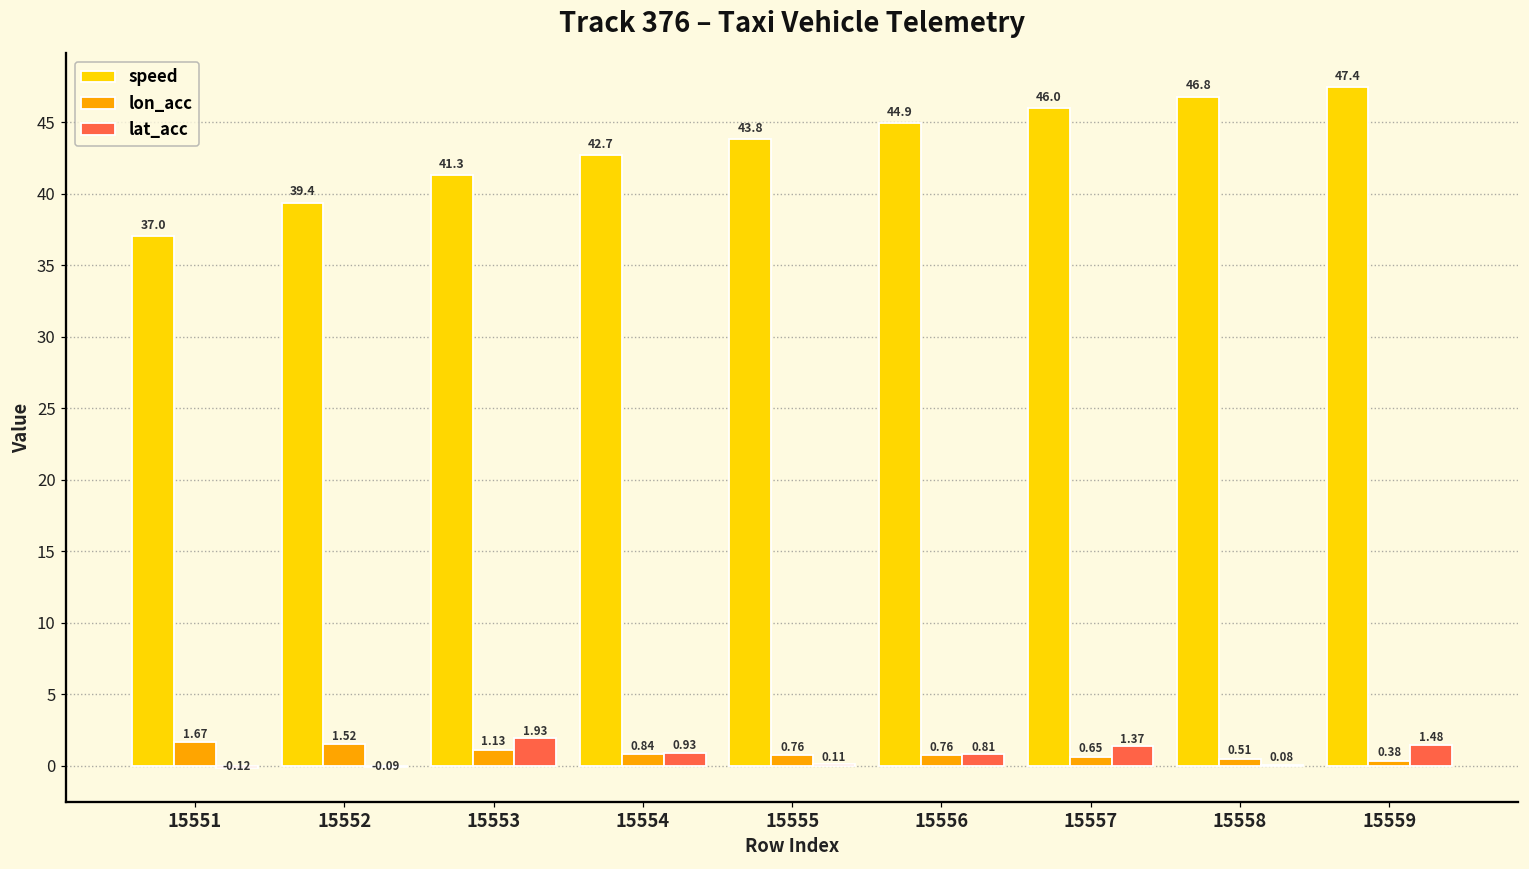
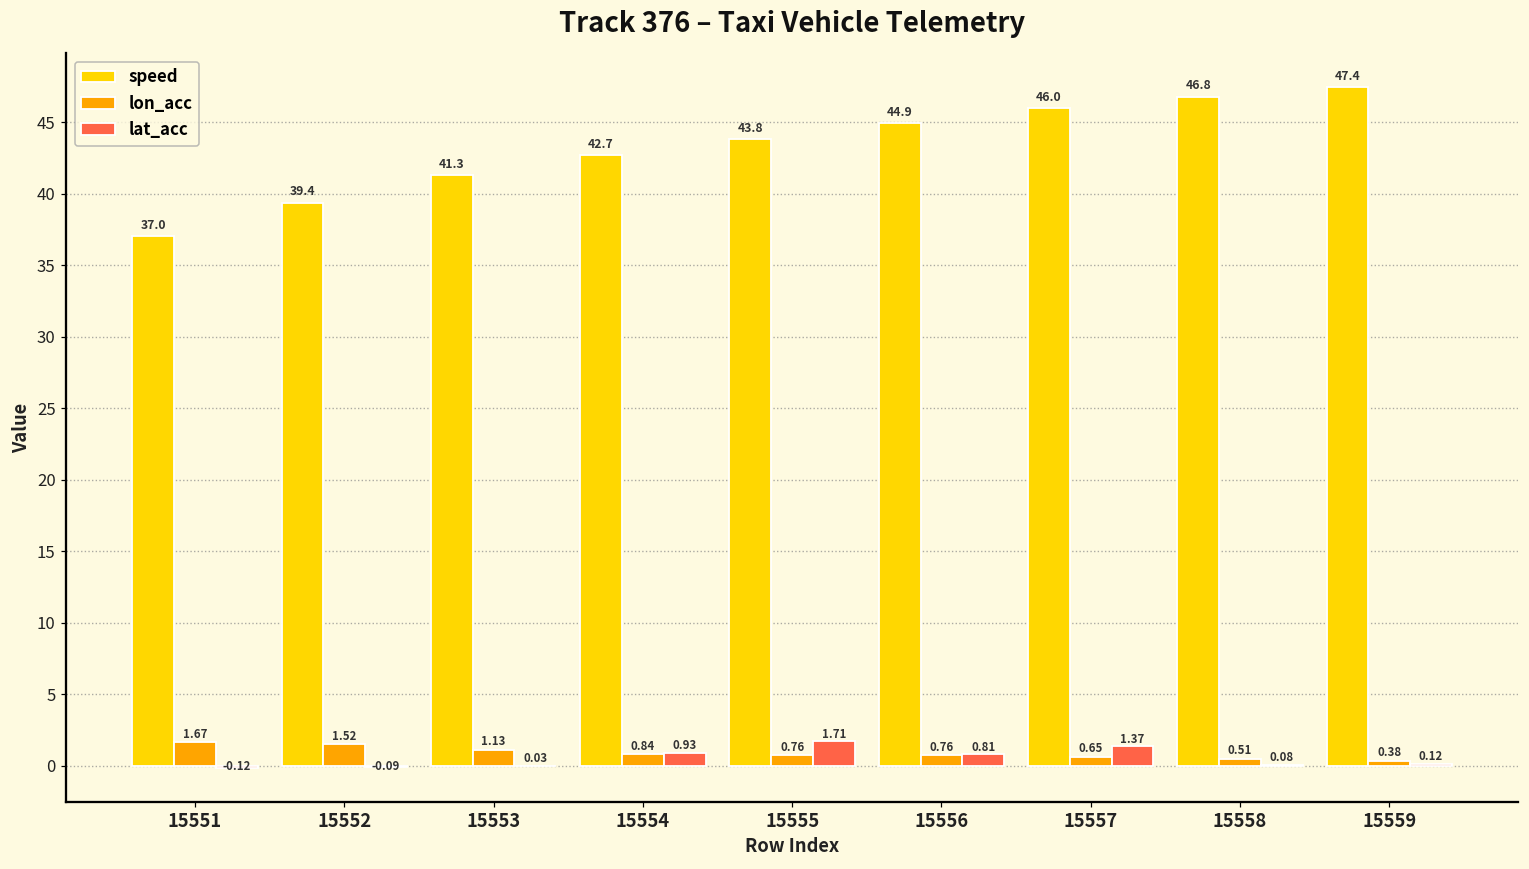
  {
    "lat_acc": {
      "15551": -0.12,
      "15552": -0.09,
-     "15553": 1.93,
+     "15553": 0.03,
      "15554": 0.93,
-     "15555": 0.11,
+     "15555": 1.71,
      "15556": 0.81,
      "15557": 1.37,
      "15558": 0.08,
-     "15559": 1.48
+     "15559": 0.12
    }
  }
